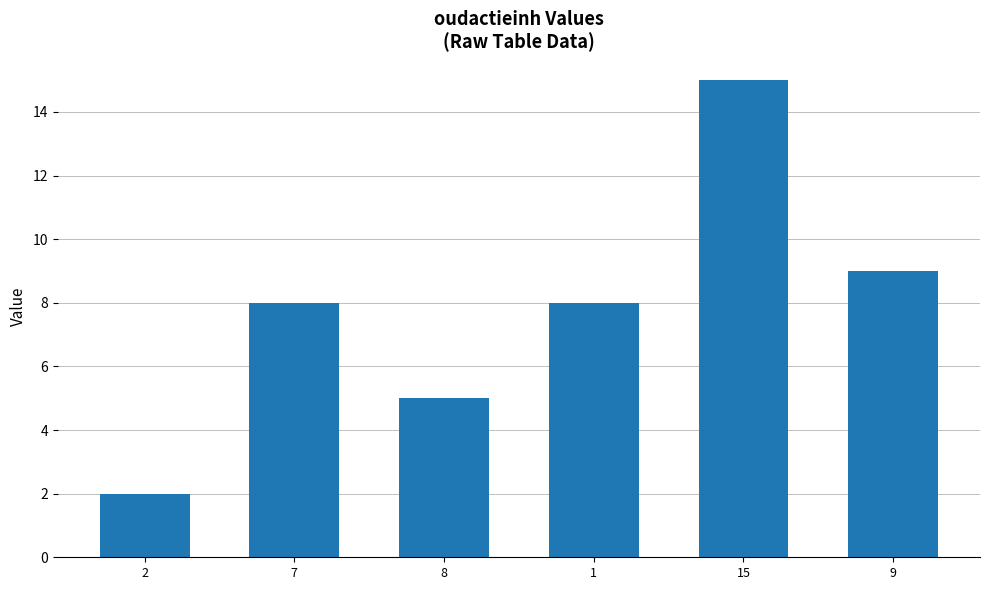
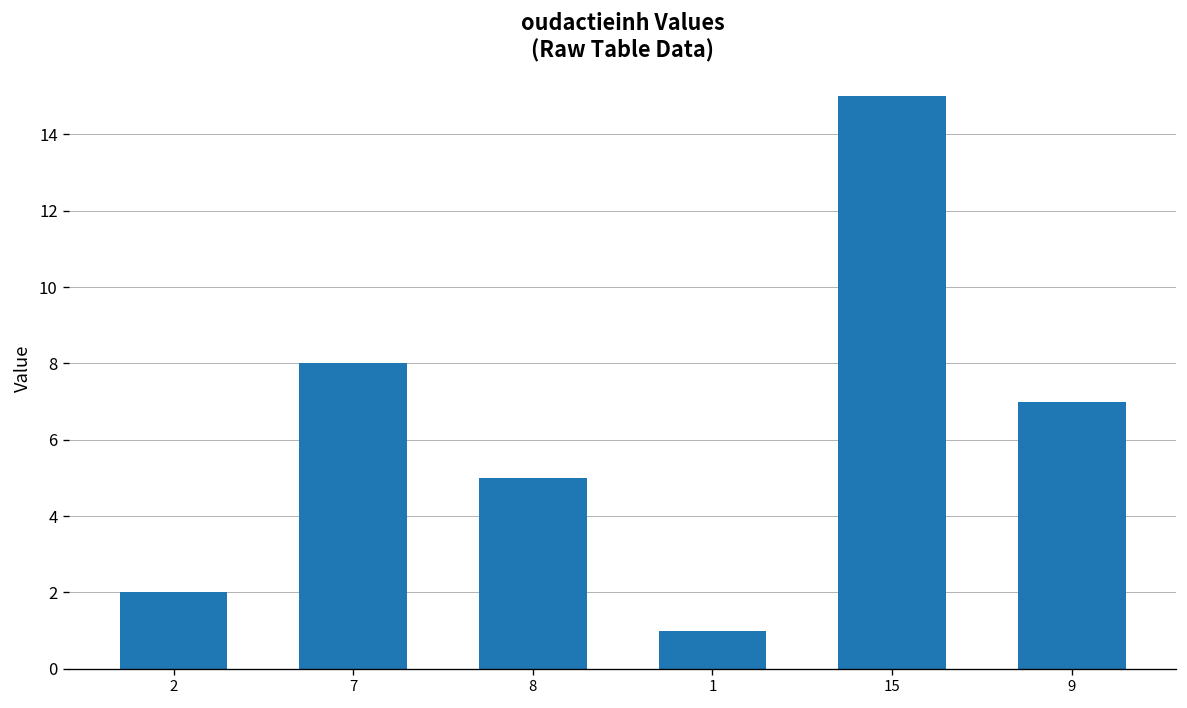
  {
    "2": 2,
    "7": 8,
    "8": 5,
-   "1": 8,
+   "1": 1,
    "15": 15,
-   "9": 9
+   "9": 7
  }
